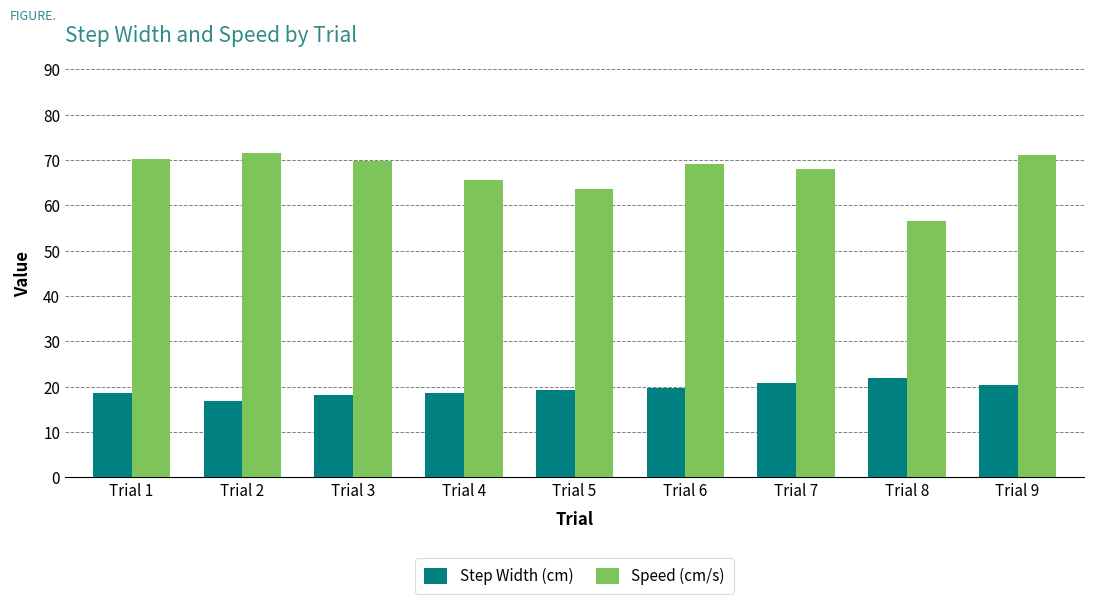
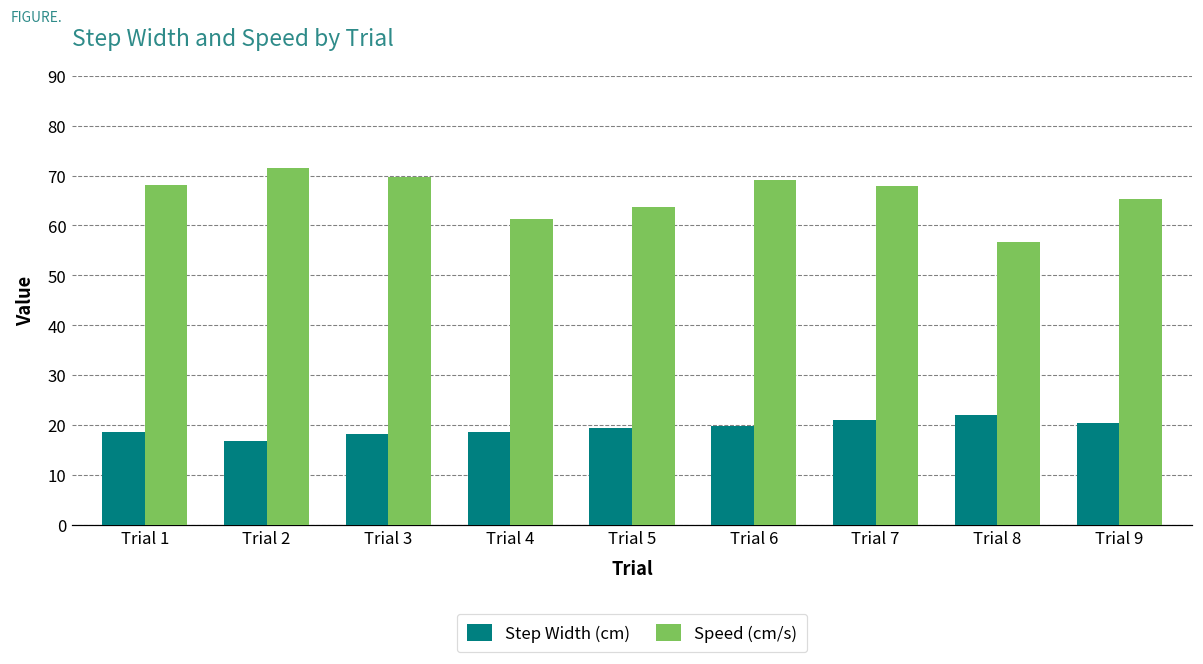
  {
    "Step Width (cm)": {
      "Trial 1": 19,
      "Trial 2": 17,
      "Trial 3": 18,
      "Trial 4": 19,
      "Trial 5": 19,
      "Trial 6": 20,
      "Trial 7": 21,
      "Trial 8": 22,
      "Trial 9": 20
    },
    "Speed (cm/s)": {
-     "Trial 1": 70,
+     "Trial 1": 68,
      "Trial 2": 72,
      "Trial 3": 70,
-     "Trial 4": 66,
+     "Trial 4": 61,
      "Trial 5": 64,
      "Trial 6": 69,
      "Trial 7": 68,
      "Trial 8": 57,
-     "Trial 9": 71
+     "Trial 9": 65
    }
  }
